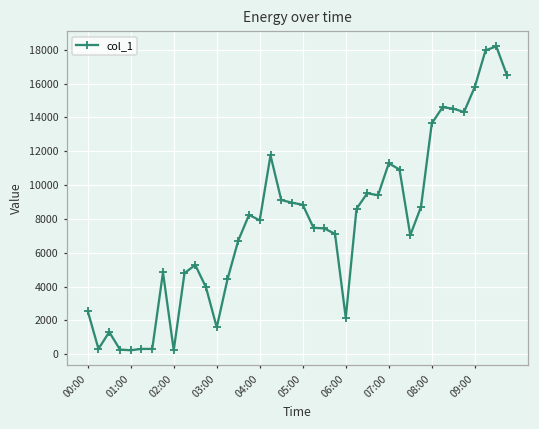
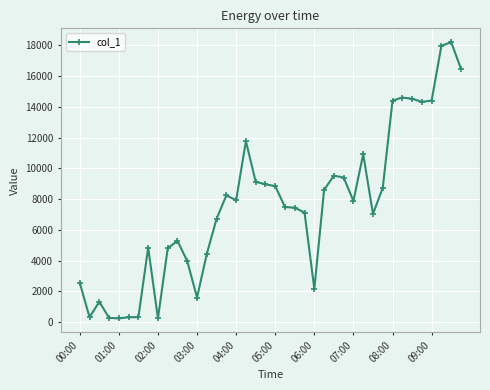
  {
    "00:00": 2600,
    "01:00": 200,
    "02:00": 200,
    "03:00": 1600,
    "04:00": 7900,
    "05:00": 8800,
    "06:00": 2200,
-   "07:00": 11300,
-   "08:00": 13600,
-   "09:00": 15800
+   "07:00": 7900,
+   "08:00": 14400,
+   "09:00": 14400
  }
